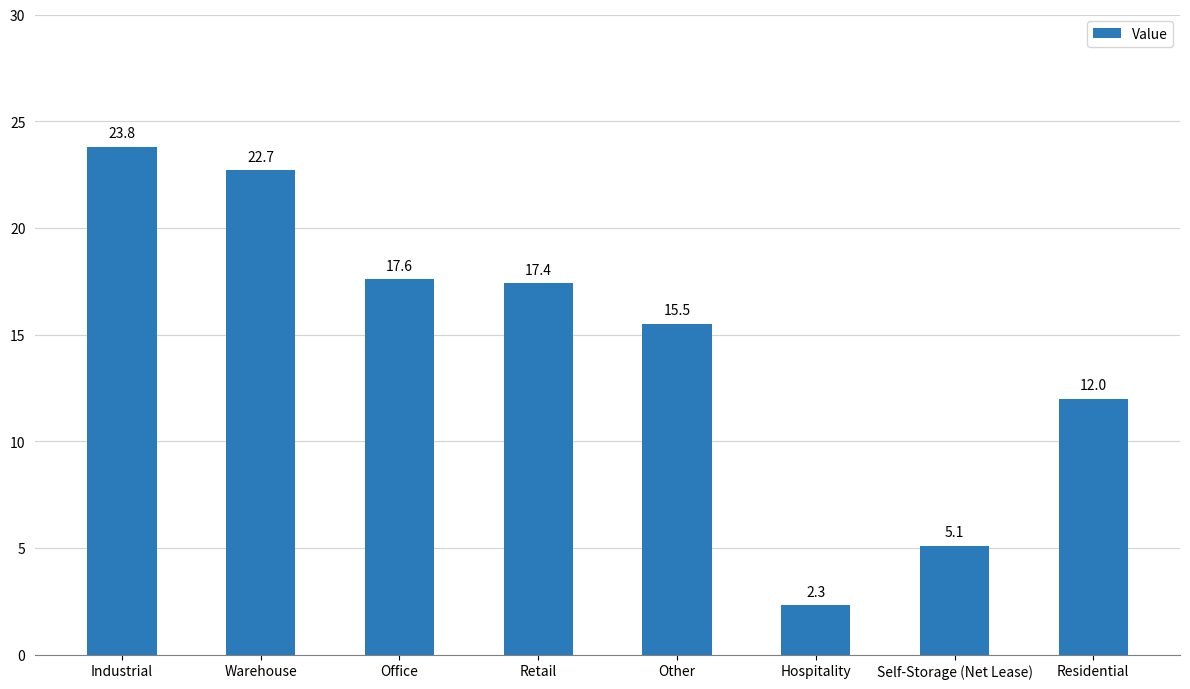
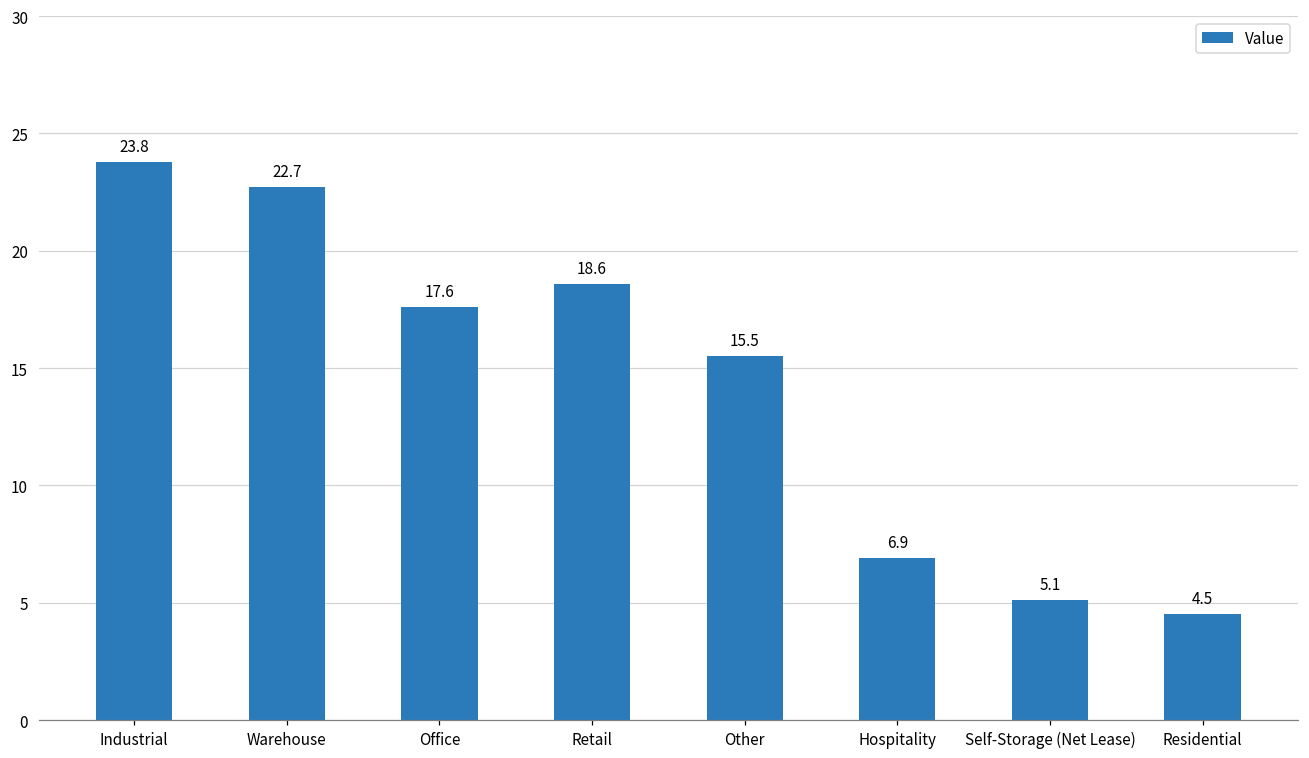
  {
    "Industrial": 23.8,
    "Warehouse": 22.7,
    "Office": 17.6,
-   "Retail": 17.4,
+   "Retail": 18.6,
    "Other": 15.5,
-   "Hospitality": 2.3,
+   "Hospitality": 6.9,
    "Self-Storage (Net Lease)": 5.1,
-   "Residential": 12.0
+   "Residential": 4.5
  }
